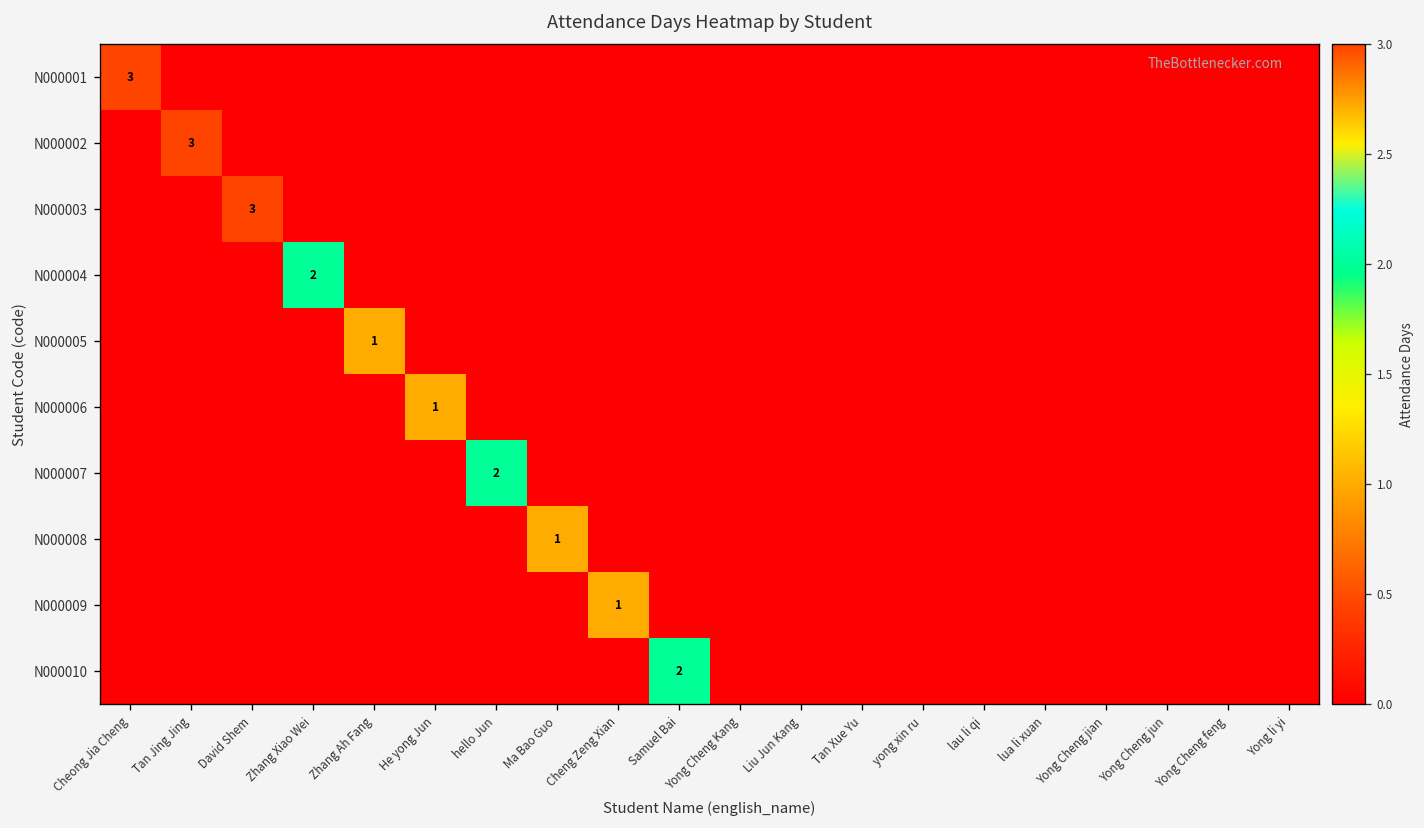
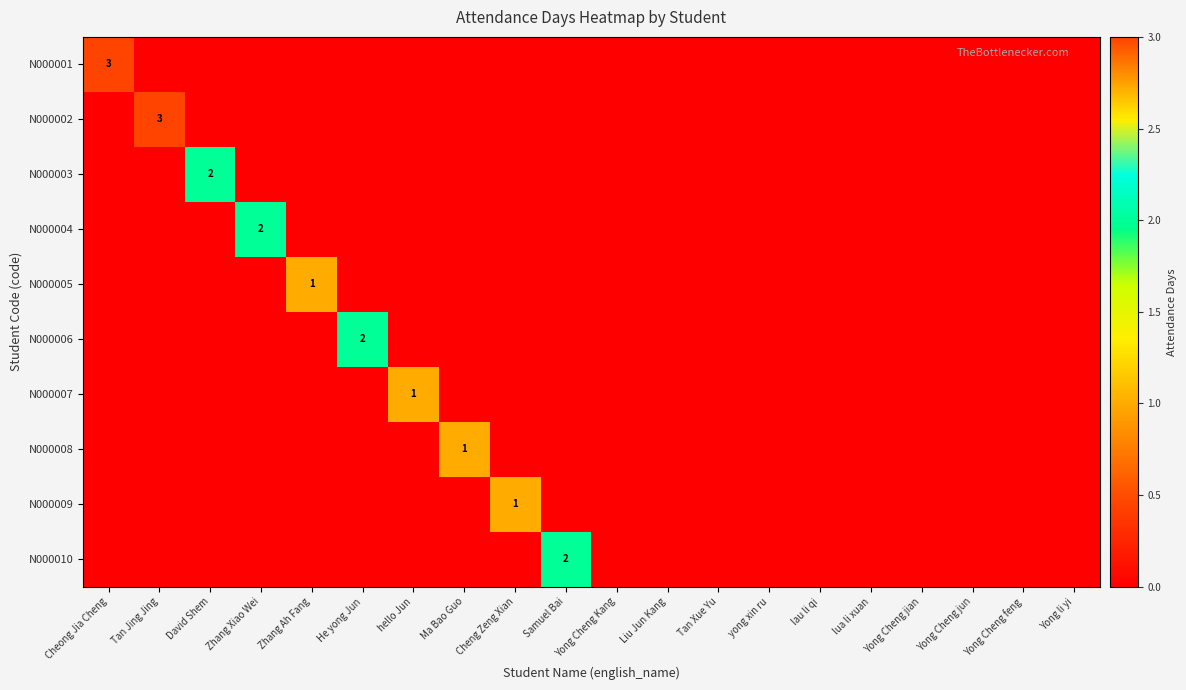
  {
    "N000001": {
      "Cheong Jia Cheng": 3
    },
    "N000002": {
      "Tan Jing Jing": 3
    },
    "N000003": {
-     "David Shem": 3
+     "David Shem": 2
    },
    "N000004": {
      "Zhang Xiao Wei": 2
    },
    "N000005": {
      "Zhang Ah Fang": 1
    },
    "N000006": {
-     "He yong Jun": 1
+     "He yong Jun": 2
    },
    "N000007": {
-     "hello Jun": 2
+     "hello Jun": 1
    },
    "N000008": {
      "Ma Bao Guo": 1
    },
    "N000009": {
      "Cheng Zeng Xian": 1
    },
    "N000010": {
      "Samuel Bai": 2
    }
  }
